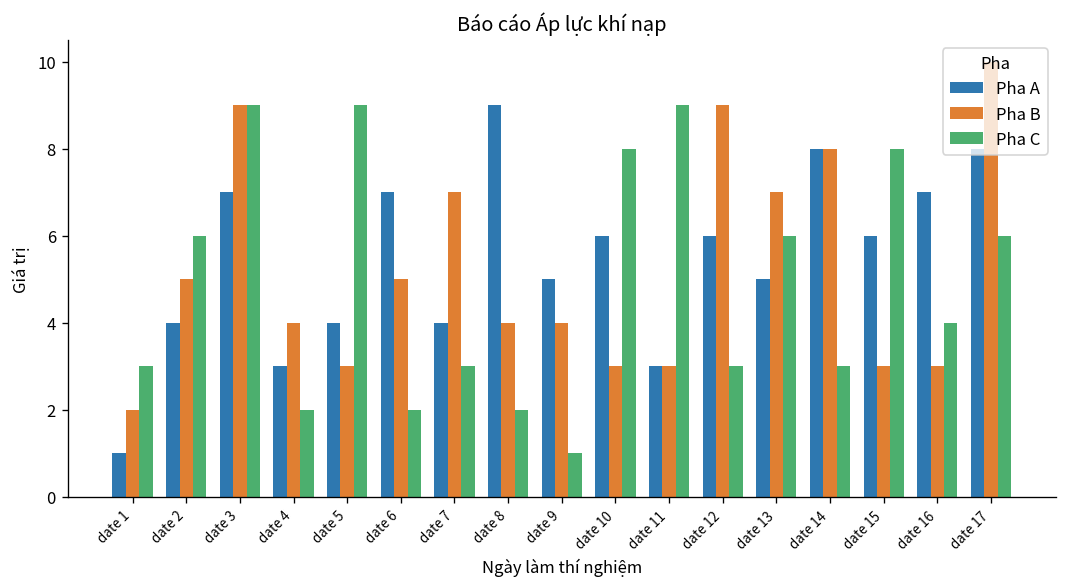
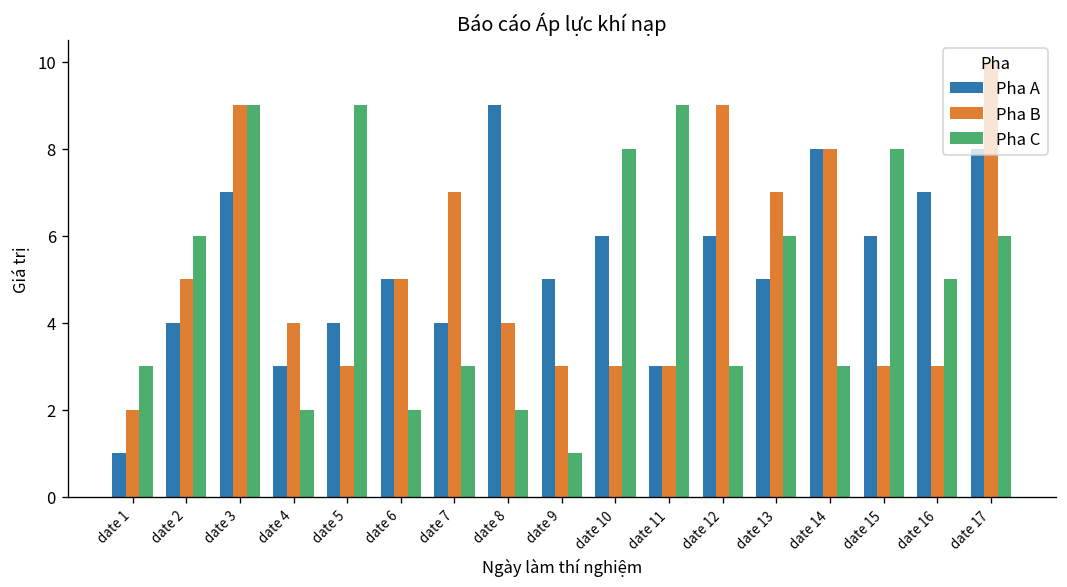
  {
    "Pha A": {
      "date 1": 1,
      "date 2": 4,
      "date 3": 7,
      "date 4": 3,
      "date 5": 4,
-     "date 6": 7,
+     "date 6": 5,
      "date 7": 4,
      "date 8": 9,
      "date 9": 5,
      "date 10": 6,
      "date 11": 3,
      "date 12": 6,
      "date 13": 5,
      "date 14": 8,
      "date 15": 6,
      "date 16": 7
    },
    "Pha B": {
      "date 1": 2,
      "date 2": 5,
      "date 3": 9,
      "date 4": 4,
      "date 5": 3,
      "date 6": 5,
      "date 7": 7,
      "date 8": 4,
-     "date 9": 4,
+     "date 9": 3,
      "date 10": 3,
      "date 11": 3,
      "date 12": 9,
      "date 13": 7,
      "date 14": 8,
      "date 15": 3,
      "date 16": 3
    },
    "Pha C": {
      "date 1": 3,
      "date 2": 6,
      "date 3": 9,
      "date 4": 2,
      "date 5": 9,
      "date 6": 2,
      "date 7": 3,
      "date 8": 2,
      "date 9": 1,
      "date 10": 8,
      "date 11": 9,
      "date 12": 3,
      "date 13": 6,
      "date 14": 3,
      "date 15": 8,
-     "date 16": 4,
+     "date 16": 5,
      "date 17": 6
    }
  }
